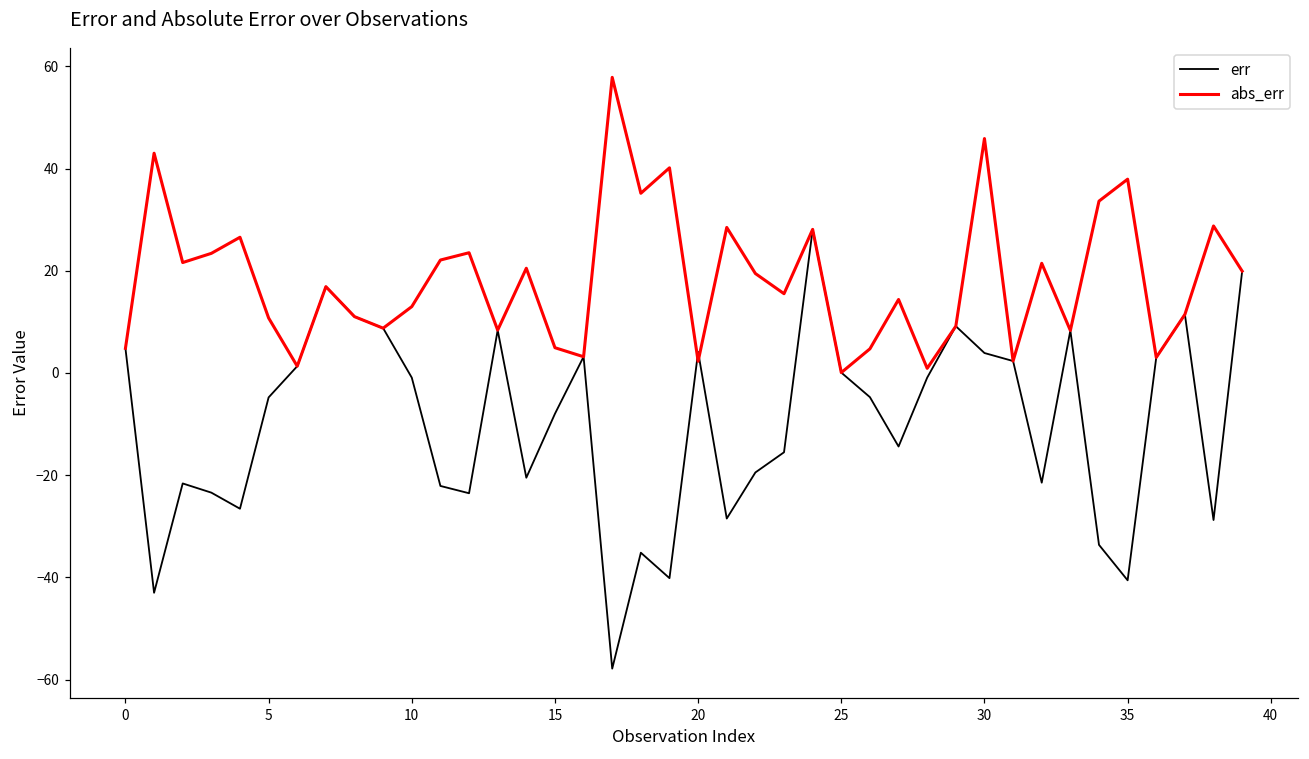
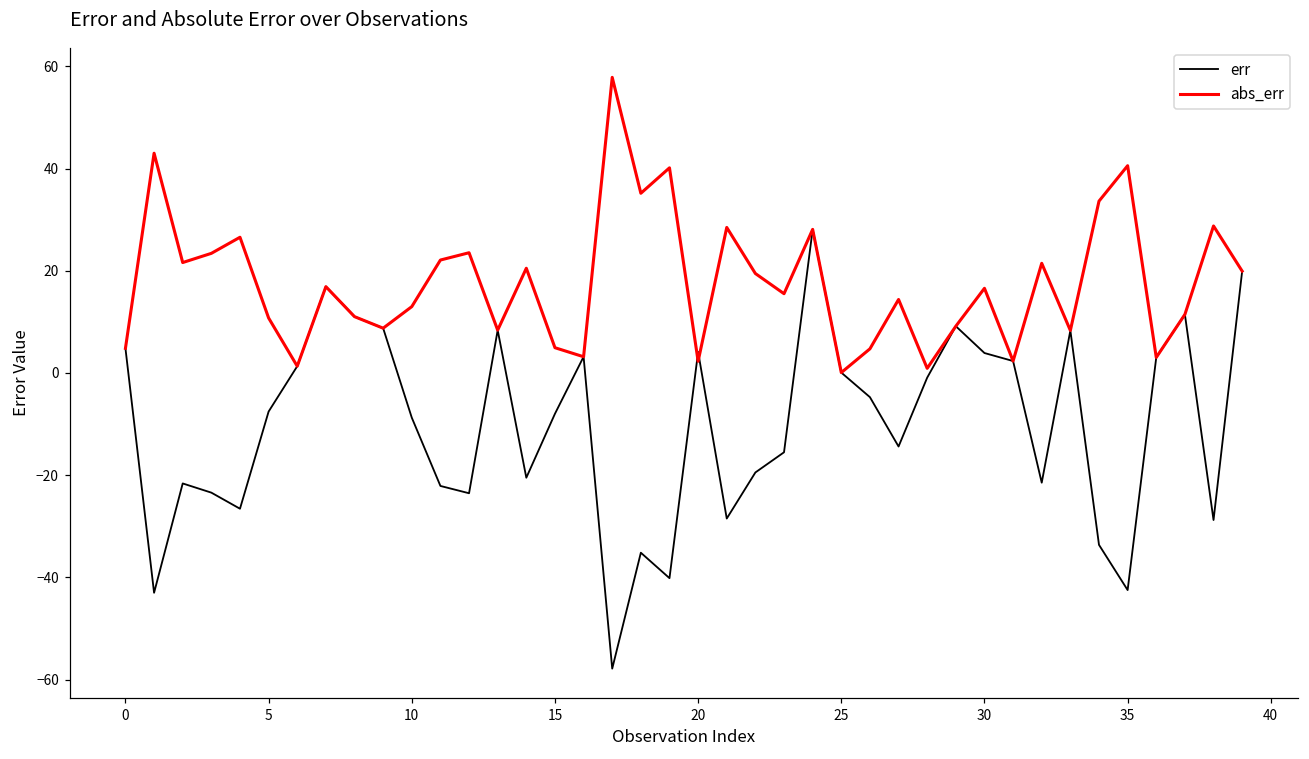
  {
    "err": {
-     "5": -5,
-     "10": -1,
+     "5": -8,
+     "10": -9,
      "15": -8,
      "20": 4,
      "30": 4,
-     "35": -41
+     "35": -42
    },
    "abs_err": {
      "5": 11,
      "10": 13,
      "15": 5,
      "20": 2,
-     "30": 46,
-     "35": 38
+     "30": 17,
+     "35": 41
    }
  }
